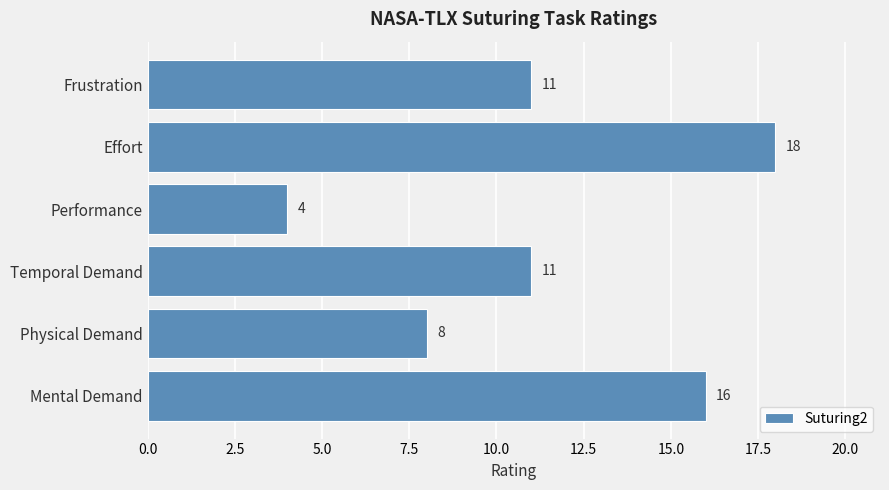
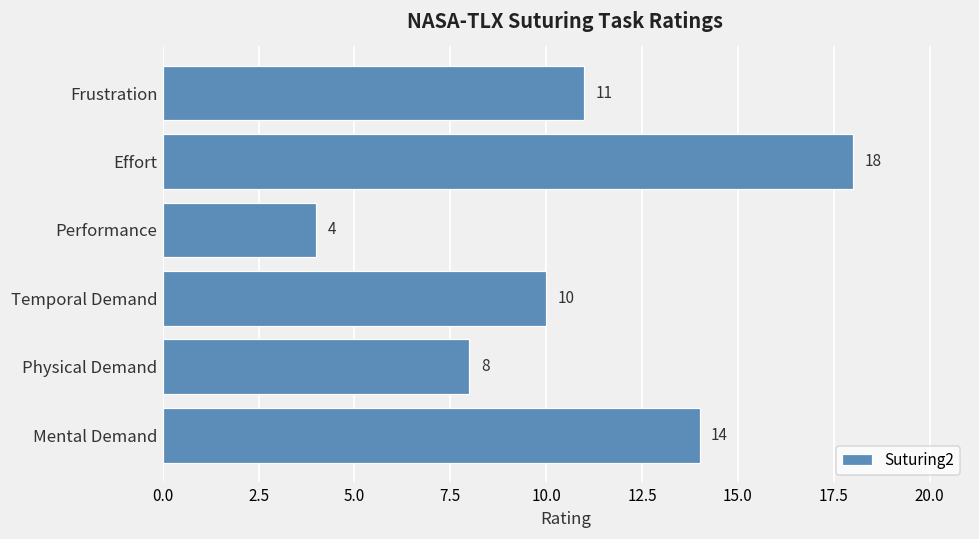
  {
    "Frustration": 11,
    "Effort": 18,
    "Performance": 4,
-   "Temporal Demand": 11,
+   "Temporal Demand": 10,
    "Physical Demand": 8,
-   "Mental Demand": 16
+   "Mental Demand": 14
  }
